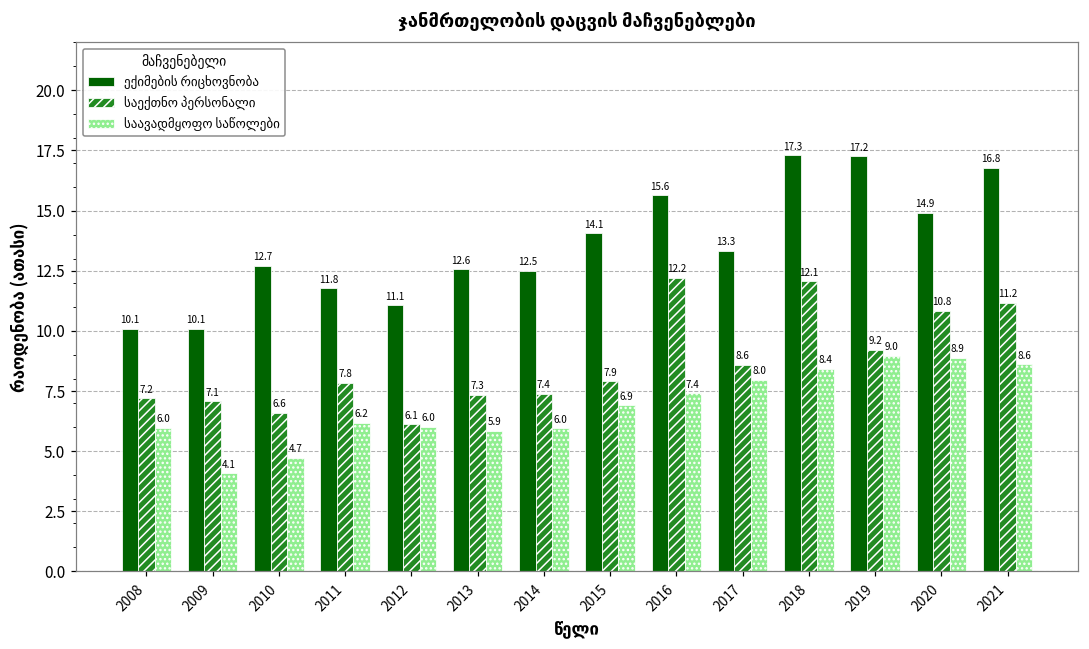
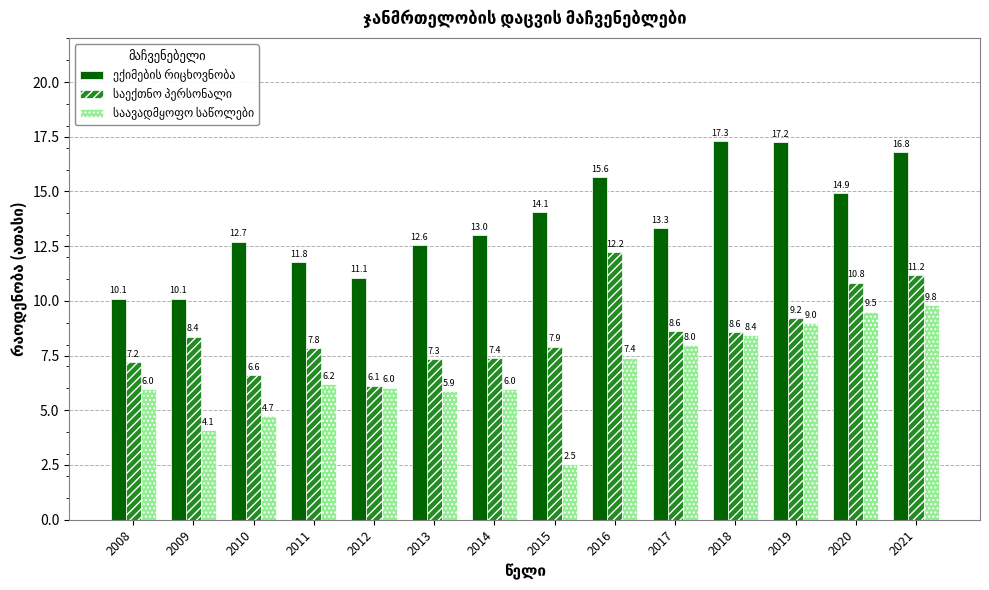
  {
    "ექიმების რიცხოვნობა": {
      "2008": 10.1,
      "2009": 10.1,
      "2010": 12.7,
      "2011": 11.8,
      "2012": 11.1,
      "2013": 12.6,
-     "2014": 12.5,
+     "2014": 13.0,
      "2015": 14.1,
      "2016": 15.6,
      "2017": 13.3,
      "2018": 17.3,
      "2019": 17.2,
      "2020": 14.9,
      "2021": 16.8
    },
    "საექთნო პერსონალი": {
      "2008": 7.2,
-     "2009": 7.1,
+     "2009": 8.4,
      "2010": 6.6,
      "2011": 7.8,
      "2012": 6.1,
      "2013": 7.3,
      "2014": 7.4,
      "2015": 7.9,
      "2016": 12.2,
      "2017": 8.6,
-     "2018": 12.1,
+     "2018": 8.6,
      "2019": 9.2,
      "2020": 10.8,
      "2021": 11.2
    },
    "საავადმყოფო საწოლები": {
      "2008": 6.0,
      "2009": 4.1,
      "2010": 4.7,
      "2011": 6.2,
      "2012": 6.0,
      "2013": 5.9,
      "2014": 6.0,
-     "2015": 6.9,
+     "2015": 2.5,
      "2016": 7.4,
      "2017": 8.0,
      "2018": 8.4,
      "2019": 9.0,
-     "2020": 8.9,
-     "2021": 8.6
+     "2020": 9.5,
+     "2021": 9.8
    }
  }
